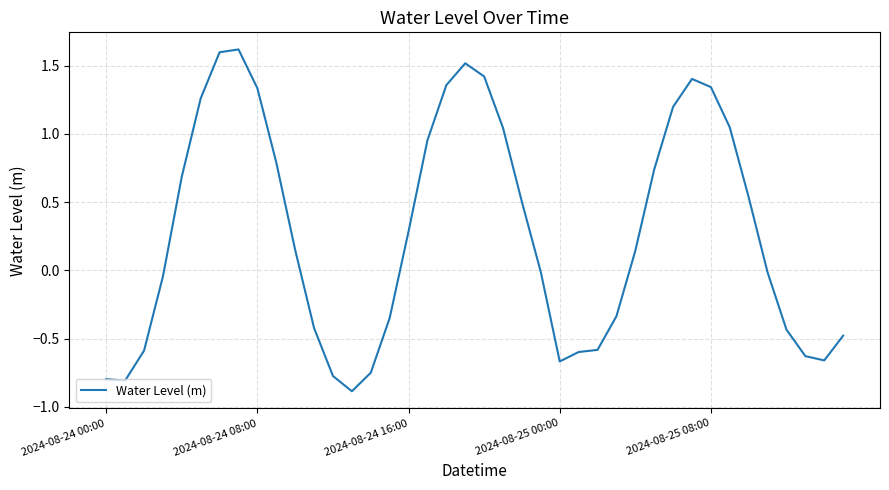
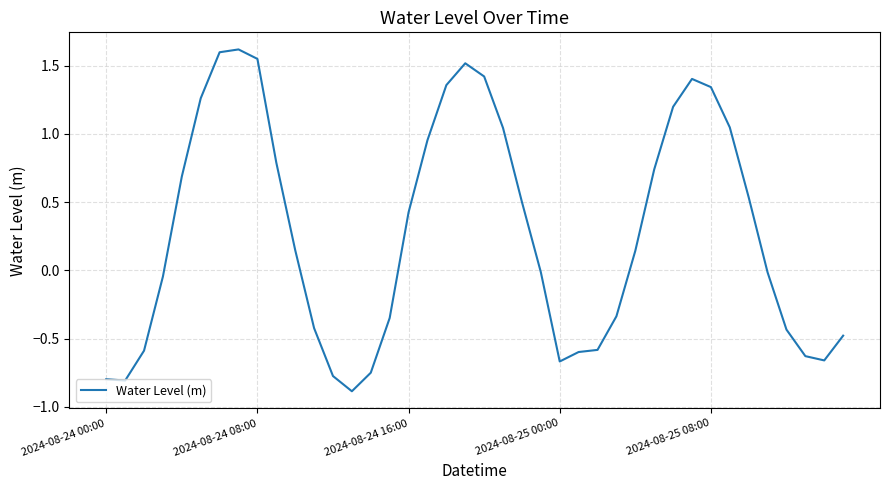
  {
-   "2024-08-24 08:00": 1.33,
-   "2024-08-24 16:00": 0.29,
+   "2024-08-24 08:00": 1.55,
+   "2024-08-24 16:00": 0.42,
    "2024-08-25 00:00": -0.67,
    "2024-08-25 08:00": 1.34
  }
